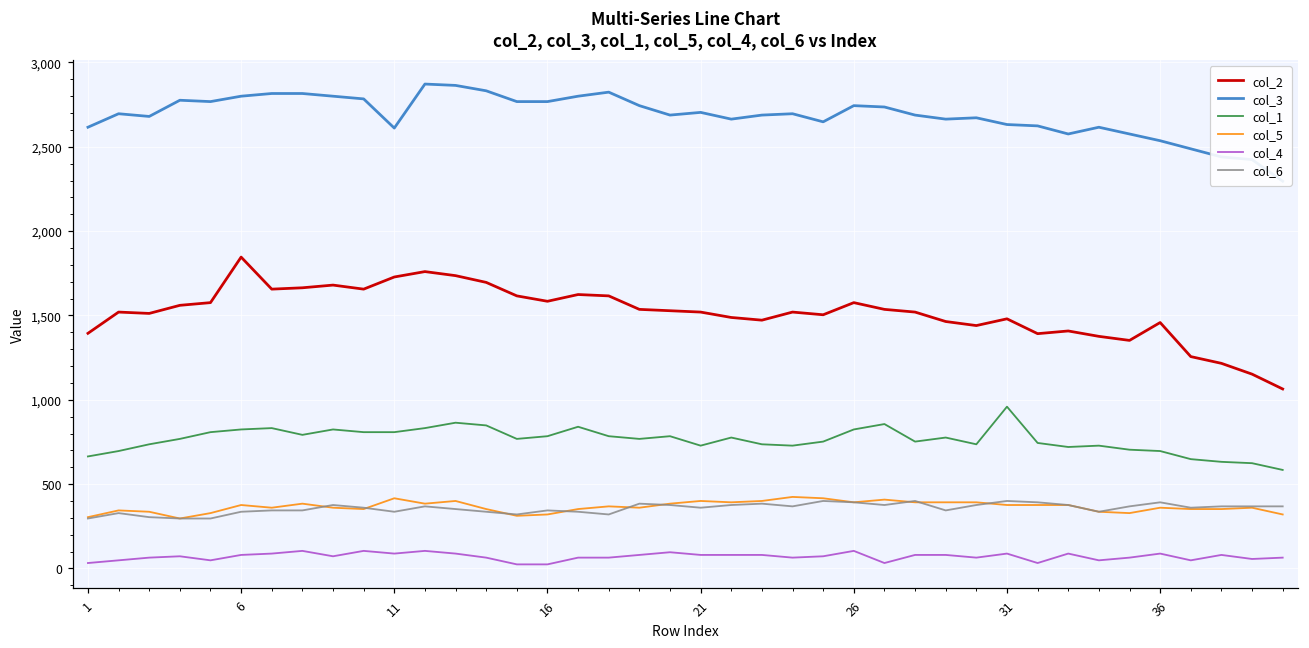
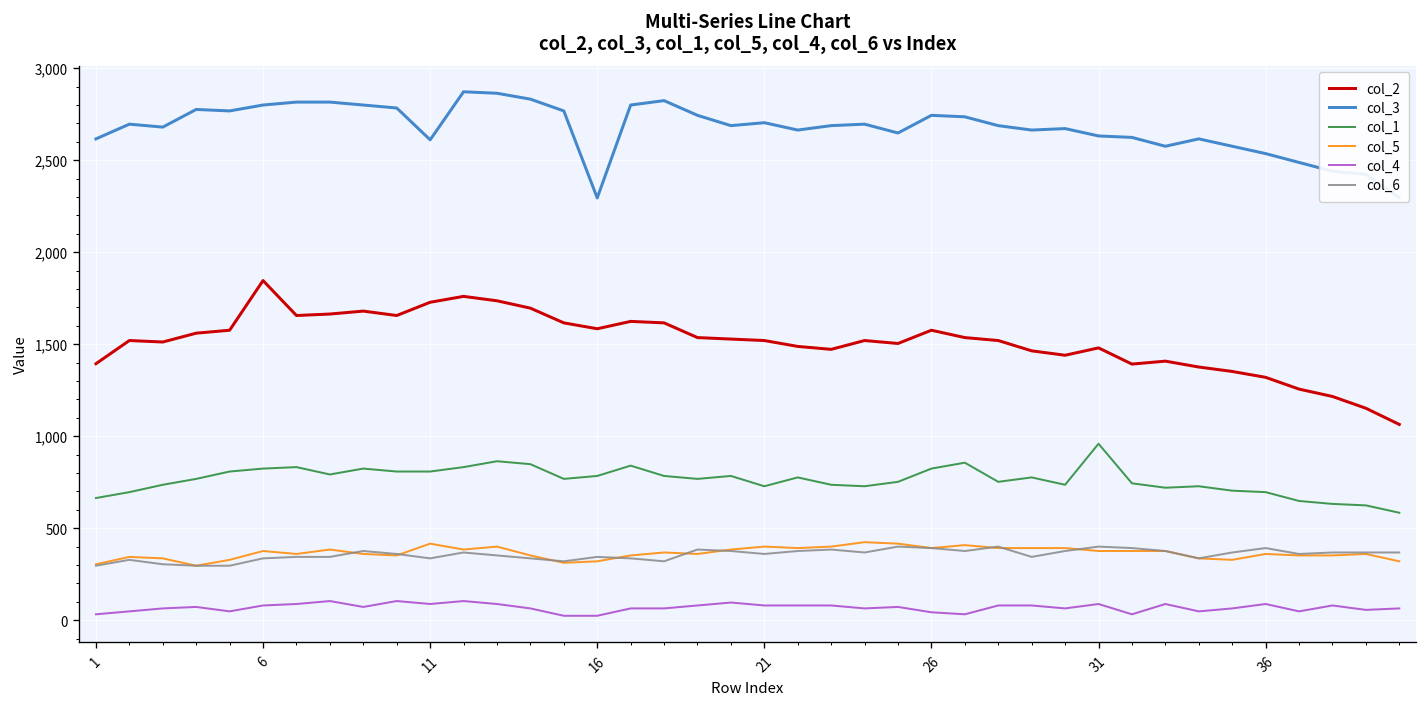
  {
    "col_2": {
      "1": "1,390",
      "6": "1,850",
      "11": "1,730",
      "16": "1,580",
      "21": "1,520",
      "26": "1,580",
      "31": "1,480",
-     "36": "1,460"
+     "36": "1,320"
    },
    "col_3": {
      "1": "2,620",
      "6": "2,800",
      "11": "2,610",
-     "16": "2,770",
+     "16": "2,300",
      "21": "2,700",
      "26": "2,740",
      "31": "2,630",
      "36": "2,540"
    },
    "col_1": {
      "1": "660",
      "6": "820",
      "11": "810",
      "16": "780",
      "21": "730",
      "26": "820",
      "31": "960",
      "36": "700"
    },
    "col_5": {
      "6": "380",
      "11": "420",
      "16": "320",
      "21": "400",
      "31": "380",
      "36": "360"
    },
    "col_4": {
      "1": "30",
      "6": "80",
      "11": "90",
      "16": "20",
      "21": "80",
-     "26": "100",
+     "26": "40",
      "31": "90",
      "36": "90"
    },
    "col_6": {
      "6": "340",
      "11": "340",
      "16": "340",
      "21": "360",
      "31": "400",
      "36": "390"
    }
  }
